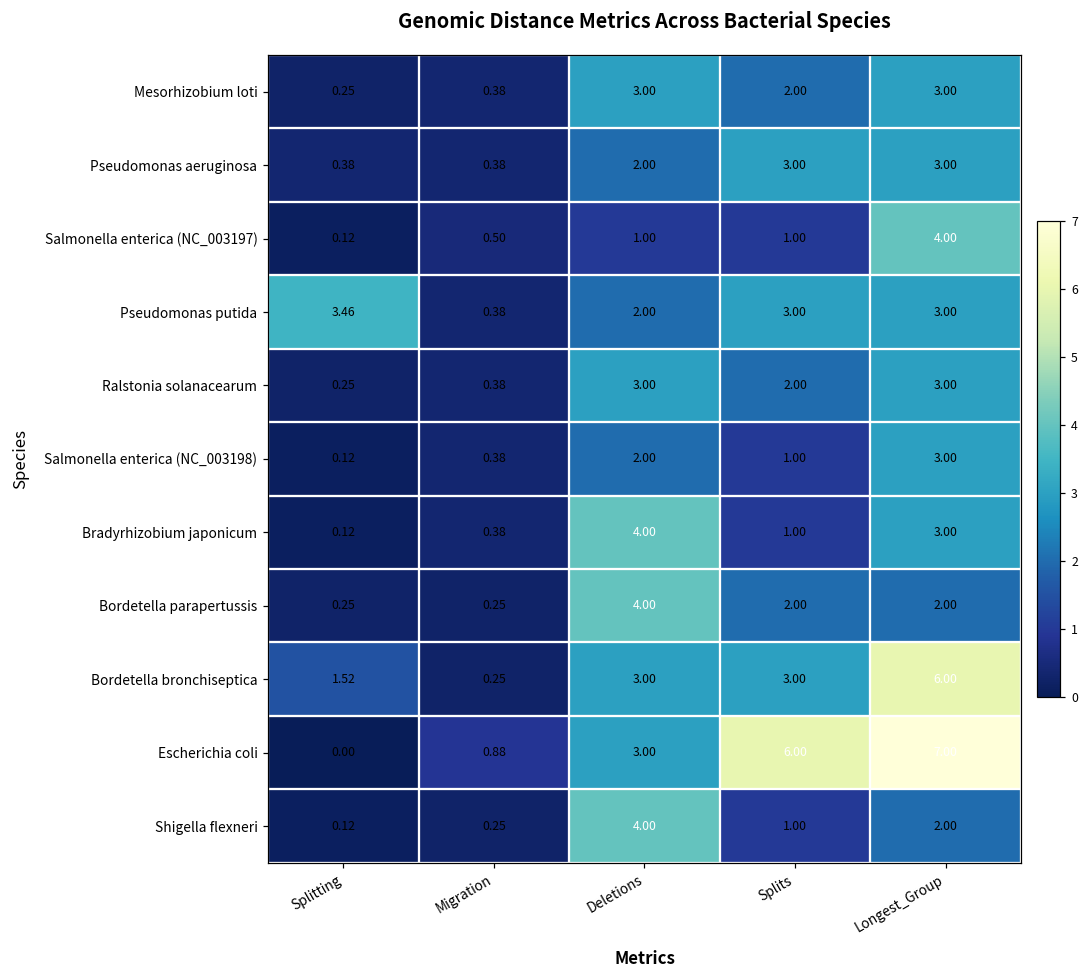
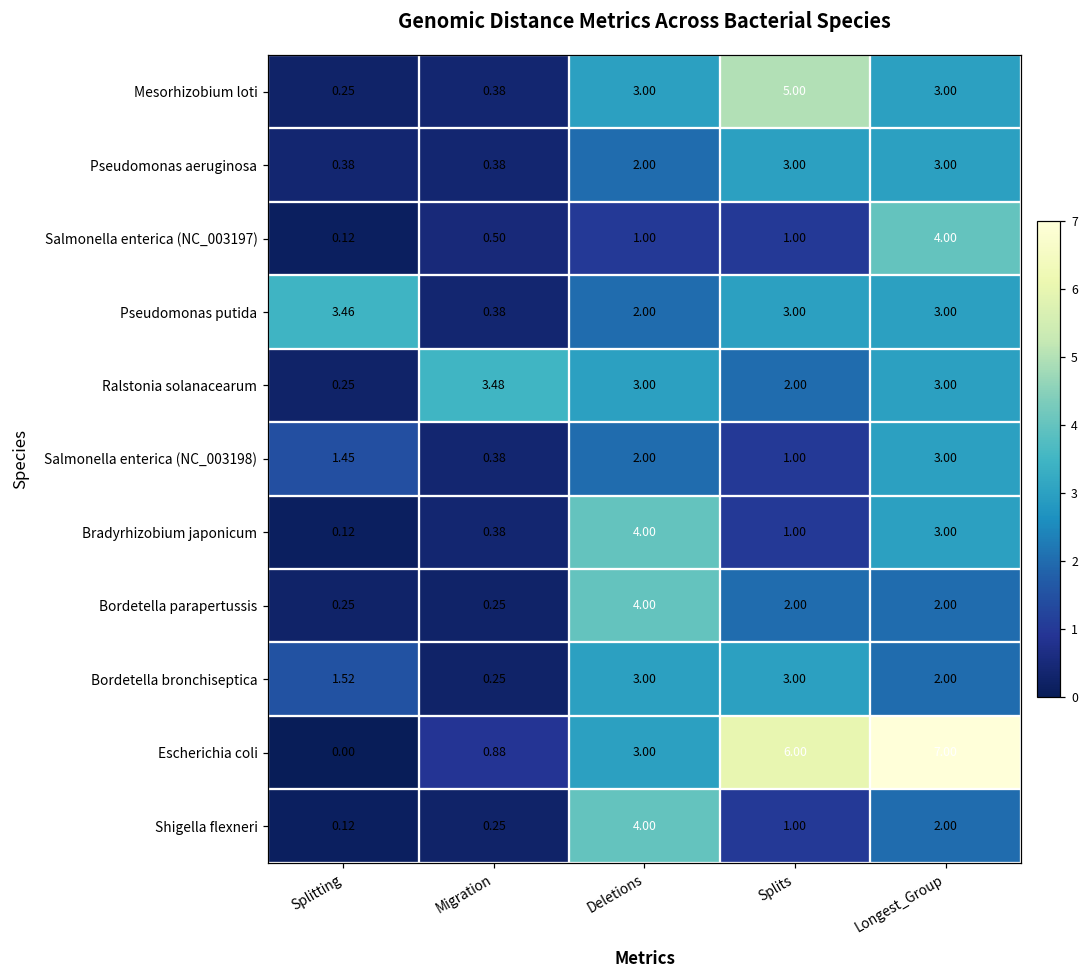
  {
    "Mesorhizobium loti": {
      "Splitting": 0.25,
      "Migration": 0.38,
      "Deletions": 3.00,
-     "Splits": 2.00,
+     "Splits": 5.00,
      "Longest_Group": 3.00
    },
    "Pseudomonas aeruginosa": {
      "Splitting": 0.38,
      "Migration": 0.38,
      "Deletions": 2.00,
      "Splits": 3.00,
      "Longest_Group": 3.00
    },
    "Salmonella enterica (NC_003197)": {
      "Splitting": 0.12,
      "Migration": 0.50,
      "Deletions": 1.00,
      "Splits": 1.00,
      "Longest_Group": 4.00
    },
    "Pseudomonas putida": {
      "Splitting": 3.46,
      "Migration": 0.38,
      "Deletions": 2.00,
      "Splits": 3.00,
      "Longest_Group": 3.00
    },
    "Ralstonia solanacearum": {
      "Splitting": 0.25,
-     "Migration": 0.38,
+     "Migration": 3.48,
      "Deletions": 3.00,
      "Splits": 2.00,
      "Longest_Group": 3.00
    },
    "Salmonella enterica (NC_003198)": {
-     "Splitting": 0.12,
+     "Splitting": 1.45,
      "Migration": 0.38,
      "Deletions": 2.00,
      "Splits": 1.00,
      "Longest_Group": 3.00
    },
    "Bradyrhizobium japonicum": {
      "Splitting": 0.12,
      "Migration": 0.38,
      "Deletions": 4.00,
      "Splits": 1.00,
      "Longest_Group": 3.00
    },
    "Bordetella parapertussis": {
      "Splitting": 0.25,
      "Migration": 0.25,
      "Deletions": 4.00,
      "Splits": 2.00,
      "Longest_Group": 2.00
    },
    "Bordetella bronchiseptica": {
      "Splitting": 1.52,
      "Migration": 0.25,
      "Deletions": 3.00,
      "Splits": 3.00,
-     "Longest_Group": 6.00
+     "Longest_Group": 2.00
    },
    "Escherichia coli": {
      "Splitting": 0.00,
      "Migration": 0.88,
      "Deletions": 3.00,
      "Splits": 6.00
    },
    "Shigella flexneri": {
      "Splitting": 0.12,
      "Migration": 0.25,
      "Deletions": 4.00,
      "Splits": 1.00,
      "Longest_Group": 2.00
    }
  }
